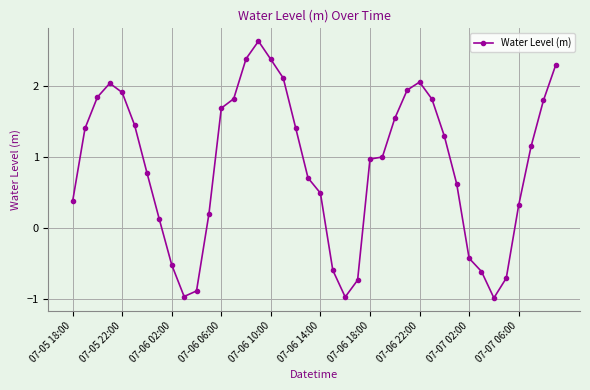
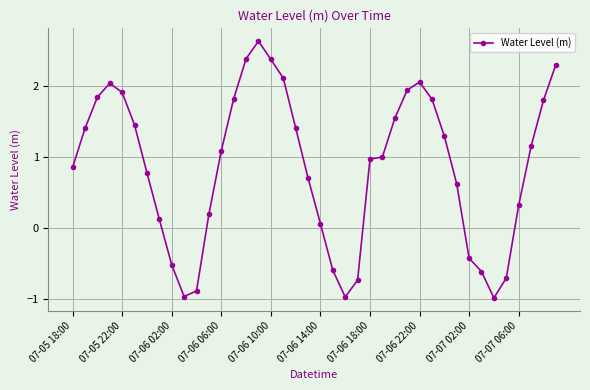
  {
-   "07-05 18:00": 0.4,
+   "07-05 18:00": 0.9,
    "07-05 22:00": 1.9,
    "07-06 02:00": -0.5,
-   "07-06 06:00": 1.7,
+   "07-06 06:00": 1.1,
    "07-06 10:00": 2.4,
-   "07-06 14:00": 0.5,
+   "07-06 14:00": 0.1,
    "07-06 18:00": 1.0,
    "07-06 22:00": 2.1,
    "07-07 02:00": -0.4,
    "07-07 06:00": 0.3
  }
